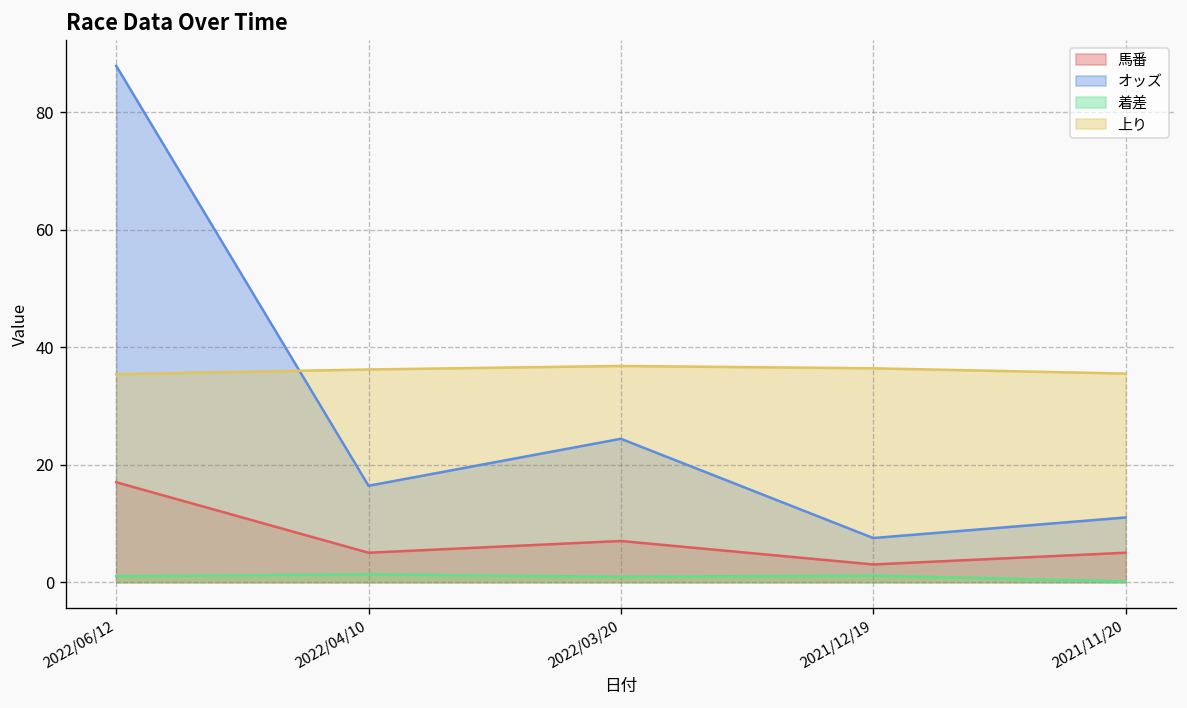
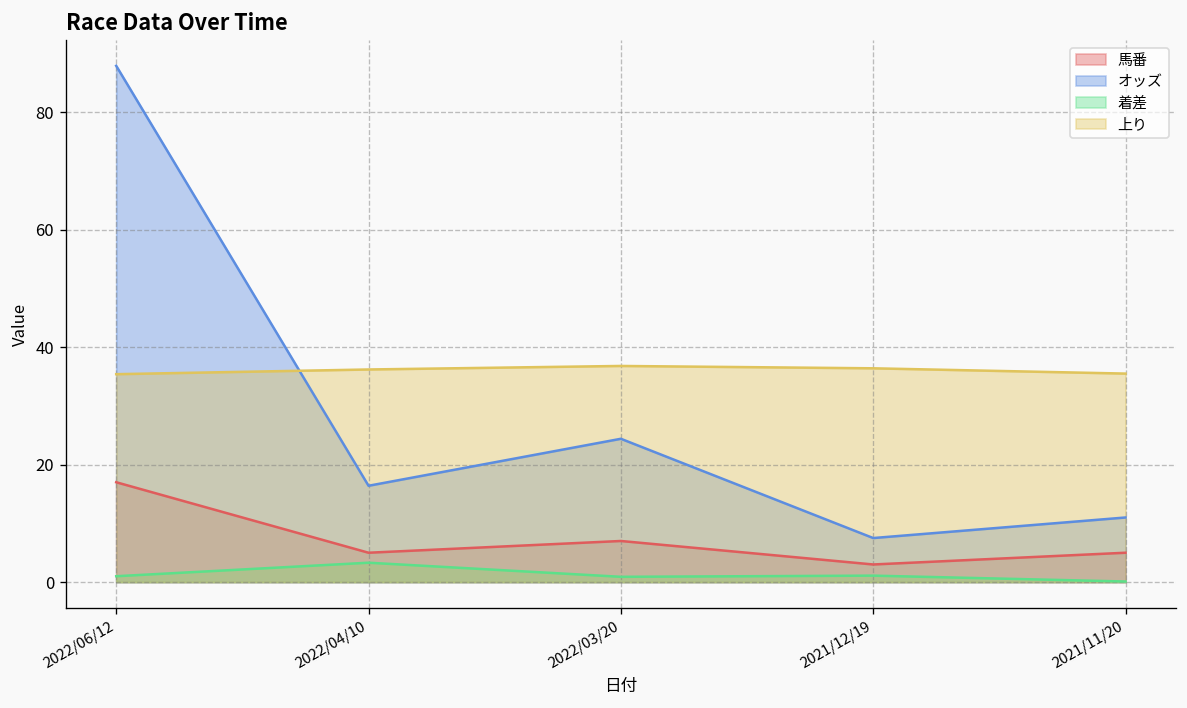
  {
    "馬番": {
      "2022/06/12": 17,
      "2022/04/10": 5,
      "2022/03/20": 7,
      "2021/12/19": 3,
      "2021/11/20": 5
    },
    "オッズ": {
      "2022/06/12": 88,
      "2022/04/10": 16,
      "2022/03/20": 24,
      "2021/12/19": 8,
      "2021/11/20": 11
    },
    "着差": {
      "2022/06/12": 1,
-     "2022/04/10": 1,
+     "2022/04/10": 3,
      "2022/03/20": 1,
      "2021/12/19": 1,
      "2021/11/20": 0
    },
    "上り": {
      "2022/06/12": 35,
      "2022/04/10": 36,
      "2022/03/20": 37,
      "2021/12/19": 36,
      "2021/11/20": 36
    }
  }
